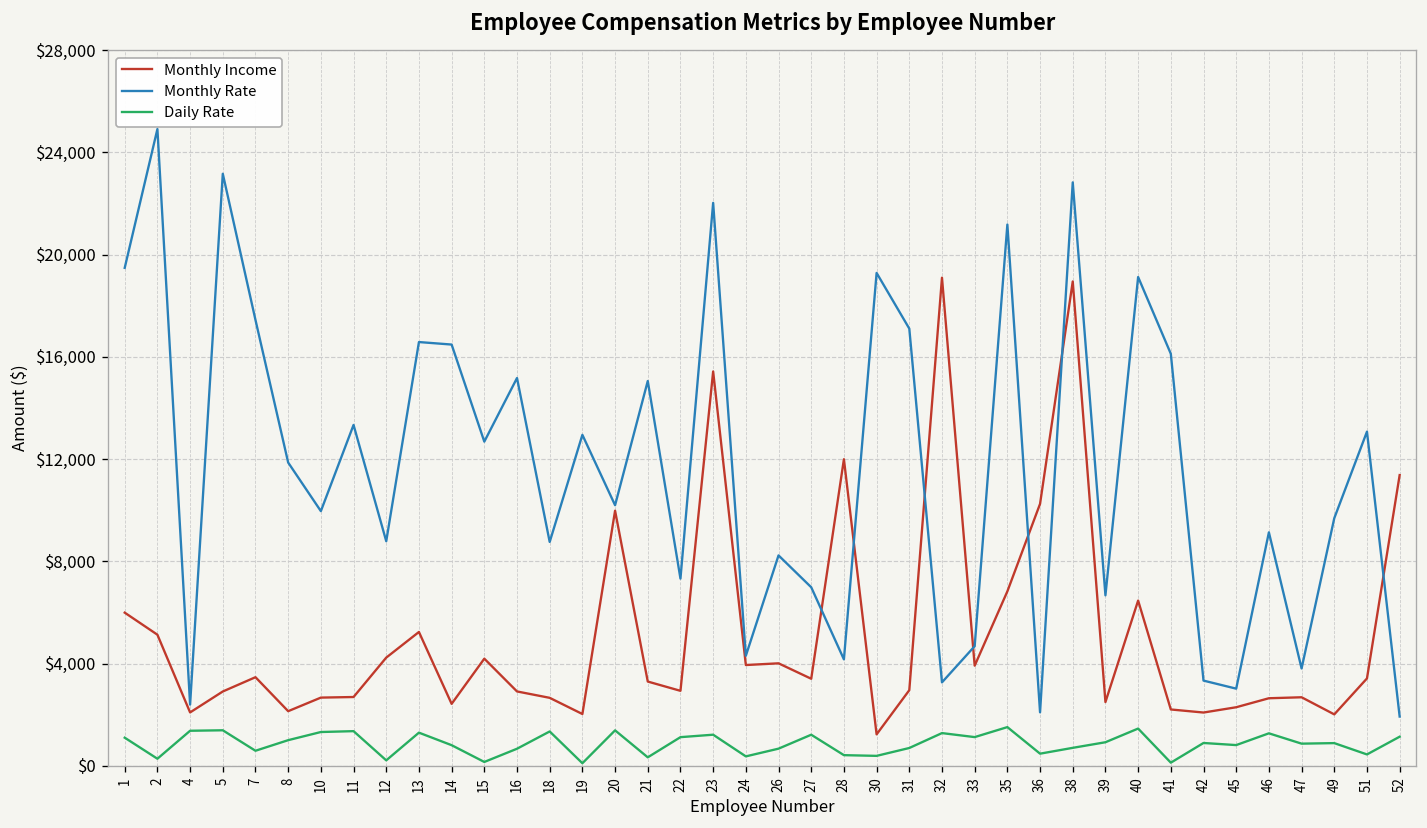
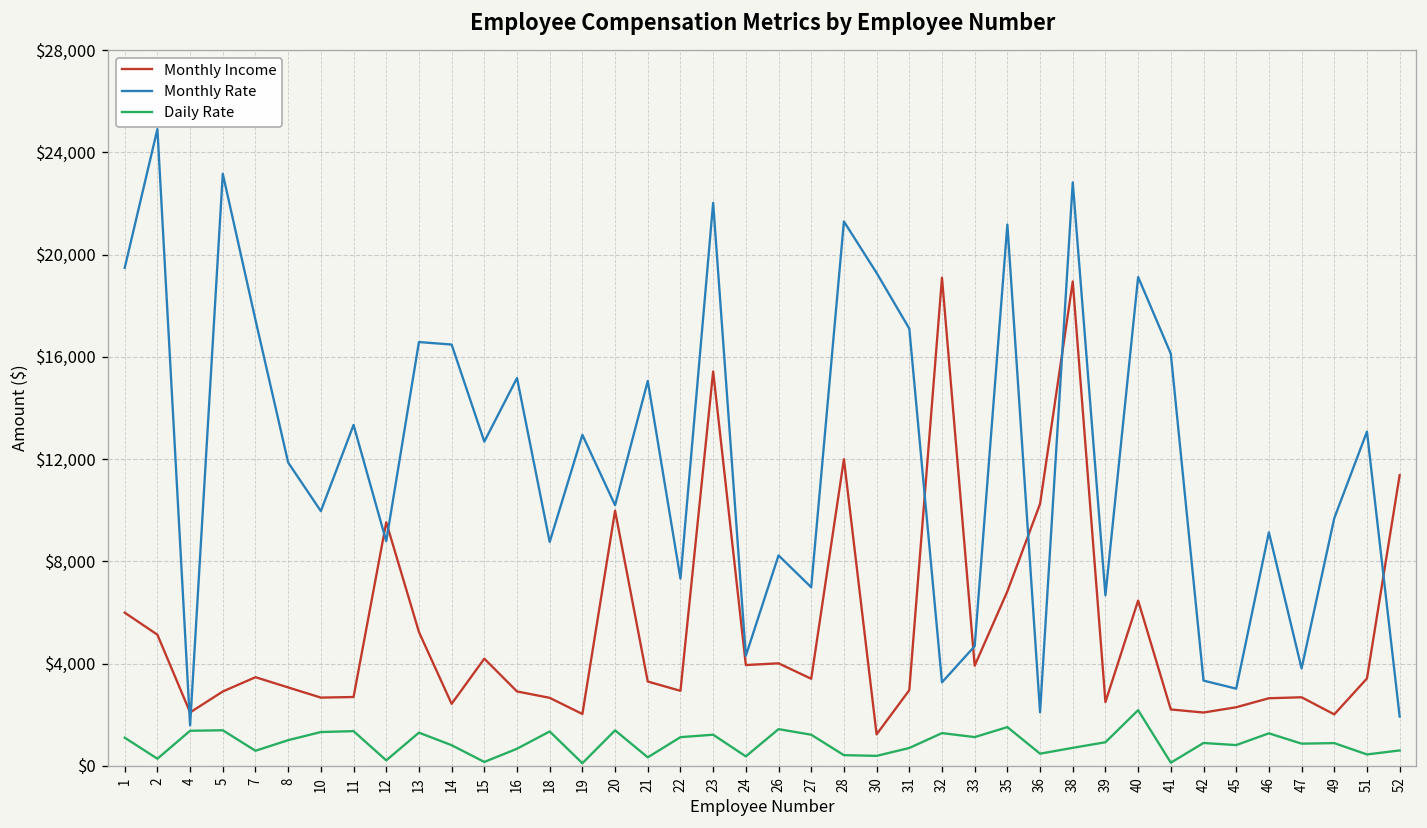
  {
    "Monthly Income": {
      "1": "$6,000",
      "2": "$5,100",
      "4": "$2,100",
      "5": "$2,900",
      "7": "$3,500",
-     "8": "$2,100",
+     "8": "$3,100",
      "10": "$2,700",
      "11": "$2,700",
-     "12": "$4,200",
+     "12": "$9,500",
      "13": "$5,200",
      "14": "$2,400",
      "15": "$4,200",
      "16": "$2,900",
      "18": "$2,700",
      "19": "$2,000",
      "20": "$10,000",
      "21": "$3,300",
      "22": "$2,900",
      "23": "$15,400",
      "24": "$3,900",
      "26": "$4,000",
      "27": "$3,400",
      "28": "$12,000",
      "30": "$1,200",
      "31": "$3,000",
      "32": "$19,100",
      "33": "$3,900",
      "35": "$6,800",
      "36": "$10,200",
      "38": "$18,900",
      "39": "$2,500",
      "40": "$6,500",
      "41": "$2,200",
      "42": "$2,100",
      "45": "$2,300",
      "46": "$2,600",
      "47": "$2,700",
      "49": "$2,000",
      "51": "$3,400",
      "52": "$11,400"
    },
    "Monthly Rate": {
      "1": "$19,500",
-     "4": "$2,400",
+     "4": "$1,600",
      "5": "$23,200",
      "7": "$17,400",
      "8": "$11,900",
      "10": "$10,000",
      "11": "$13,300",
      "12": "$8,800",
      "13": "$16,600",
      "14": "$16,500",
      "15": "$12,700",
      "16": "$15,200",
      "18": "$8,800",
      "19": "$12,900",
      "20": "$10,200",
      "21": "$15,100",
      "22": "$7,300",
      "23": "$22,000",
      "24": "$4,300",
      "26": "$8,200",
      "27": "$7,000",
-     "28": "$4,200",
+     "28": "$21,300",
      "30": "$19,300",
      "31": "$17,100",
      "32": "$3,300",
      "33": "$4,700",
      "35": "$21,200",
      "36": "$2,100",
      "38": "$22,800",
      "39": "$6,700",
      "40": "$19,100",
      "41": "$16,100",
      "42": "$3,300",
      "45": "$3,000",
      "46": "$9,100",
      "47": "$3,800",
      "49": "$9,700",
      "51": "$13,100",
      "52": "$1,900"
    },
    "Daily Rate": {
      "1": "$1,100",
      "2": "$300",
      "4": "$1,400",
      "5": "$1,400",
      "7": "$600",
      "8": "$1,000",
      "10": "$1,300",
      "11": "$1,400",
      "12": "$200",
      "13": "$1,300",
      "14": "$800",
      "15": "$200",
      "16": "$700",
      "18": "$1,300",
      "19": "$100",
      "20": "$1,400",
      "21": "$300",
      "22": "$1,100",
      "23": "$1,200",
      "24": "$400",
-     "26": "$700",
+     "26": "$1,400",
      "27": "$1,200",
      "28": "$400",
      "30": "$400",
      "31": "$700",
      "32": "$1,300",
      "33": "$1,100",
      "35": "$1,500",
      "36": "$500",
      "38": "$700",
      "39": "$900",
-     "40": "$1,500",
+     "40": "$2,200",
      "41": "$100",
      "42": "$900",
      "45": "$800",
      "46": "$1,300",
      "47": "$900",
      "49": "$900",
      "51": "$400",
-     "52": "$1,100"
+     "52": "$600"
    }
  }
